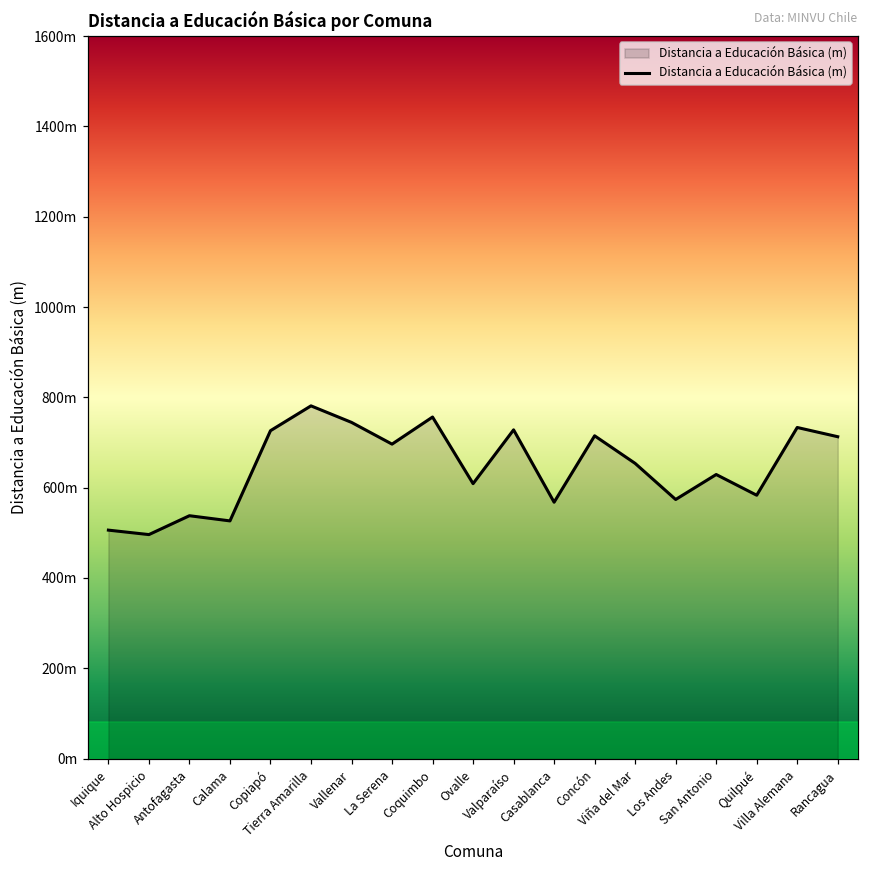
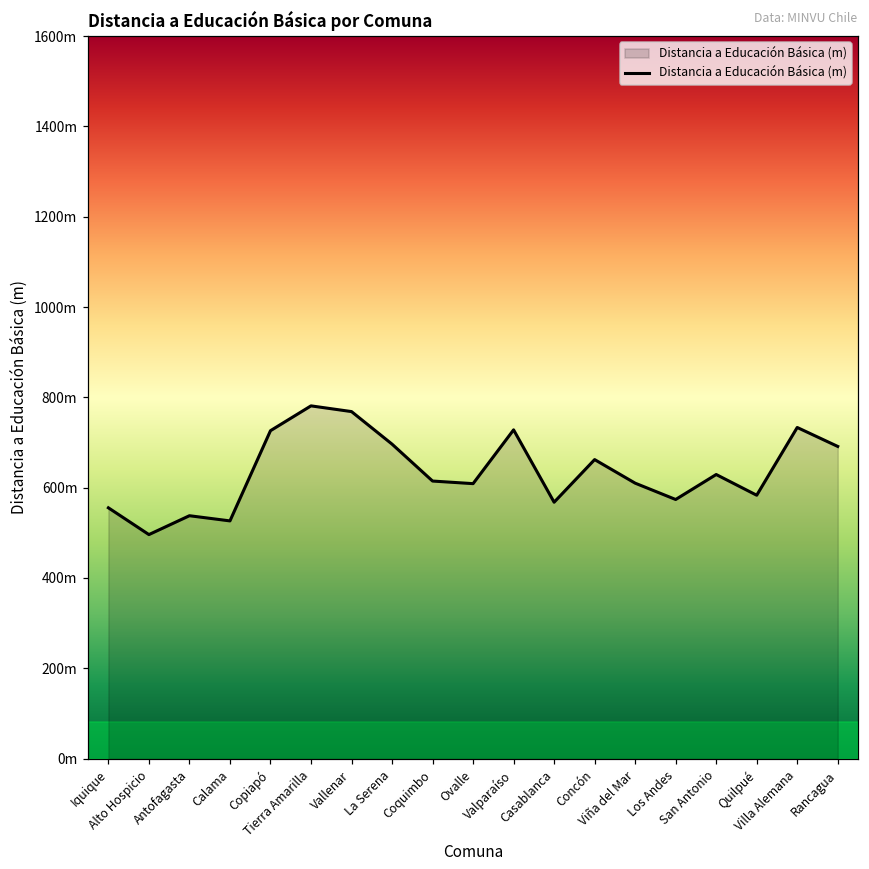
  {
-   "Iquique": "510m",
+   "Iquique": "560m",
    "Alto Hospicio": "500m",
    "Antofagasta": "540m",
    "Calama": "530m",
    "Copiapó": "730m",
    "Tierra Amarilla": "780m",
-   "Vallenar": "740m",
+   "Vallenar": "770m",
    "La Serena": "700m",
-   "Coquimbo": "760m",
+   "Coquimbo": "610m",
    "Ovalle": "610m",
    "Valparaíso": "730m",
    "Casablanca": "570m",
-   "Concón": "710m",
-   "Viña del Mar": "650m",
+   "Concón": "660m",
+   "Viña del Mar": "610m",
    "Los Andes": "570m",
    "San Antonio": "630m",
    "Quilpué": "580m",
    "Villa Alemana": "730m",
-   "Rancagua": "710m"
+   "Rancagua": "690m"
  }
